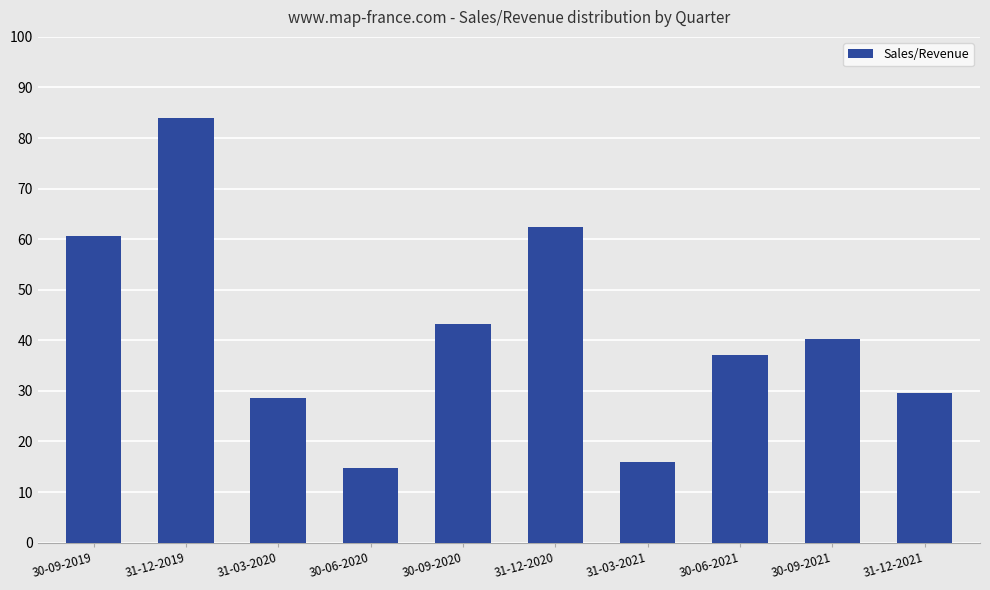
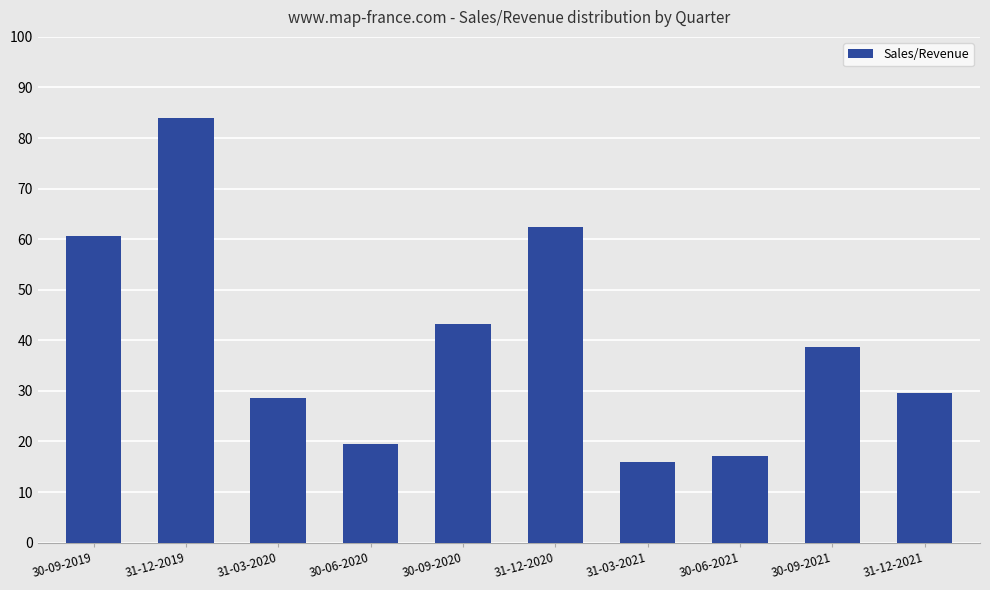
  {
    "30-09-2019": 61,
    "31-12-2019": 84,
    "31-03-2020": 29,
-   "30-06-2020": 15,
+   "30-06-2020": 19,
    "30-09-2020": 43,
    "31-12-2020": 62,
    "31-03-2021": 16,
-   "30-06-2021": 37,
-   "30-09-2021": 40,
+   "30-06-2021": 17,
+   "30-09-2021": 39,
    "31-12-2021": 30
  }
